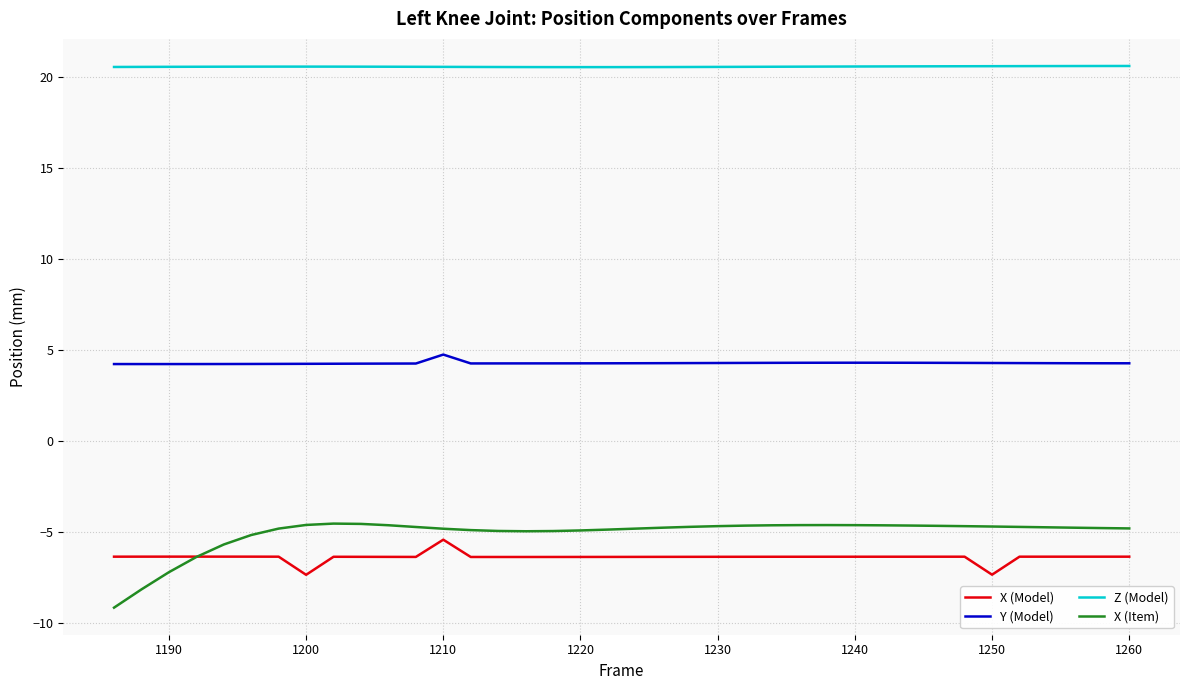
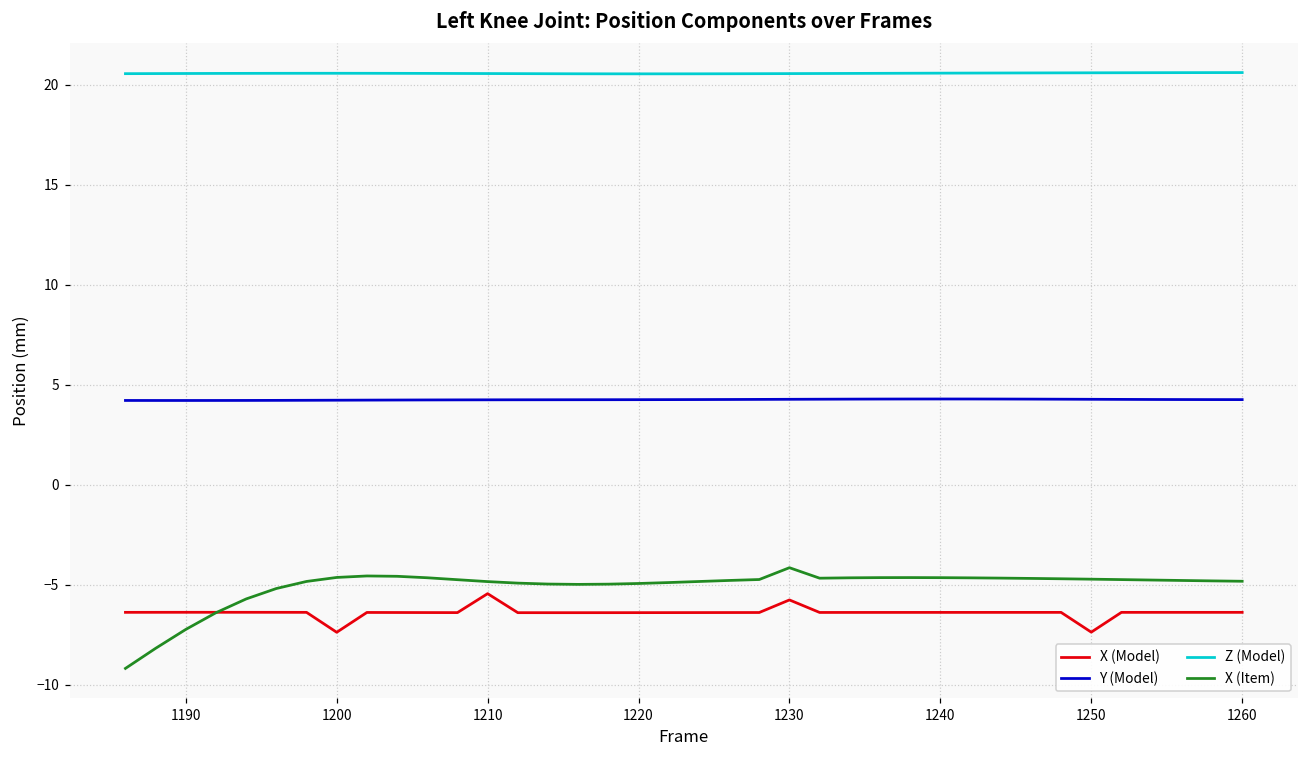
  {
    "X (Model)": {
      "1190": -6.4,
      "1200": -7.4,
      "1210": -5.4,
      "1220": -6.4,
-     "1230": -6.4,
+     "1230": -5.8,
      "1240": -6.4,
      "1250": -7.4,
      "1260": -6.4
    },
    "Y (Model)": {
      "1190": 4.2,
      "1200": 4.2,
-     "1210": 4.7,
+     "1210": 4.3,
      "1220": 4.3,
      "1230": 4.3,
      "1240": 4.3,
      "1250": 4.3,
      "1260": 4.3
    },
    "Z (Model)": {
      "1190": 20.6,
      "1200": 20.6,
      "1210": 20.6,
      "1220": 20.6,
      "1230": 20.6,
      "1240": 20.6,
      "1250": 20.6,
      "1260": 20.6
    },
    "X (Item)": {
      "1190": -7.2,
      "1200": -4.6,
      "1210": -4.8,
      "1220": -4.9,
-     "1230": -4.7,
+     "1230": -4.1,
      "1240": -4.6,
      "1250": -4.7,
      "1260": -4.8
    }
  }
